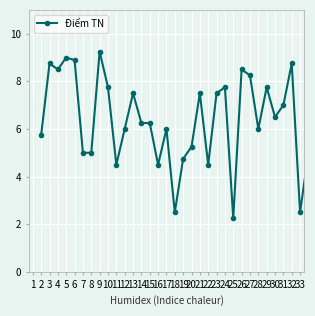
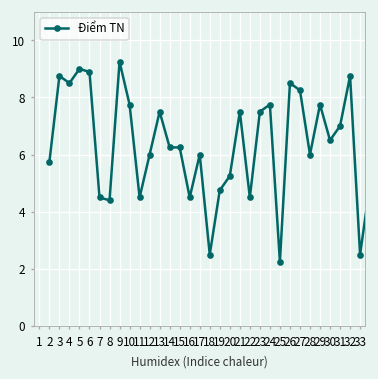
  {
    "2": 5.8,
    "3": 8.8,
    "4": 8.5,
    "5": 9.0,
    "6": 8.9,
-   "7": 5.0,
-   "8": 5.0
+   "7": 4.5,
+   "8": 4.4
  }
